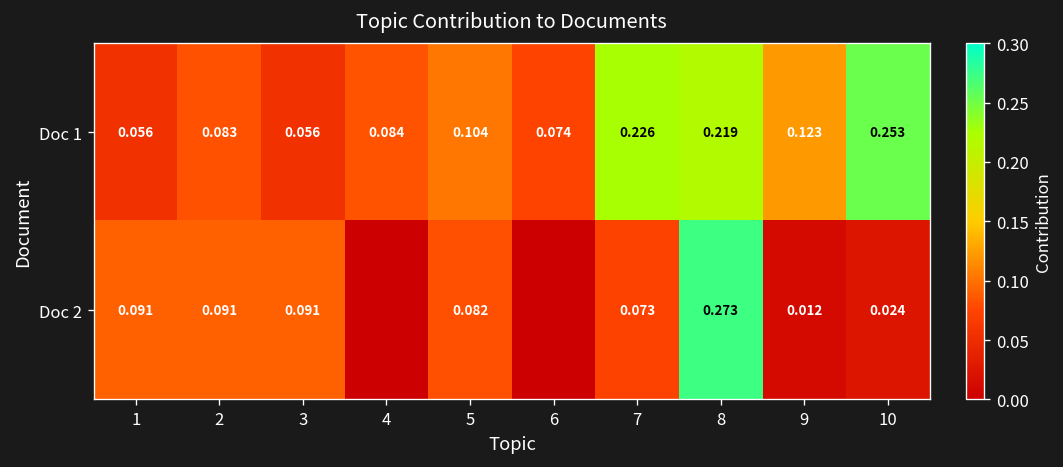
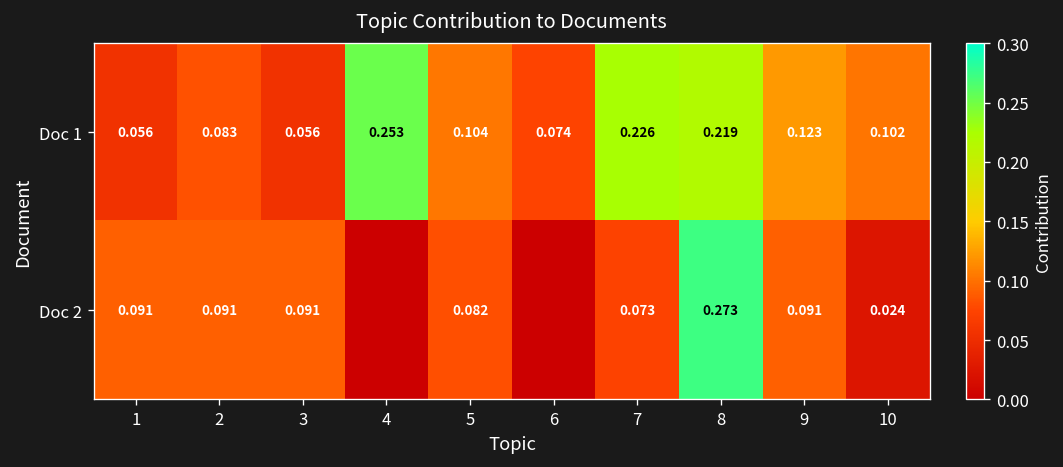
  {
    "Doc 1": {
      "1": 0.056,
      "2": 0.083,
      "3": 0.056,
-     "4": 0.084,
+     "4": 0.253,
      "5": 0.104,
      "6": 0.074,
      "7": 0.226,
      "8": 0.219,
      "9": 0.123,
-     "10": 0.253
+     "10": 0.102
    },
    "Doc 2": {
      "1": 0.091,
      "2": 0.091,
      "3": 0.091,
      "5": 0.082,
      "7": 0.073,
      "8": 0.273,
-     "9": 0.012,
+     "9": 0.091,
      "10": 0.024
    }
  }
